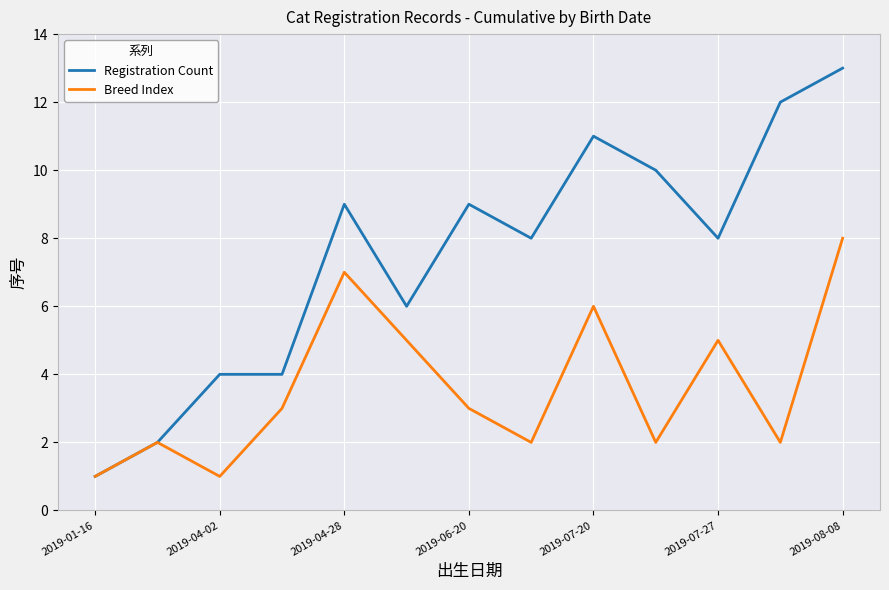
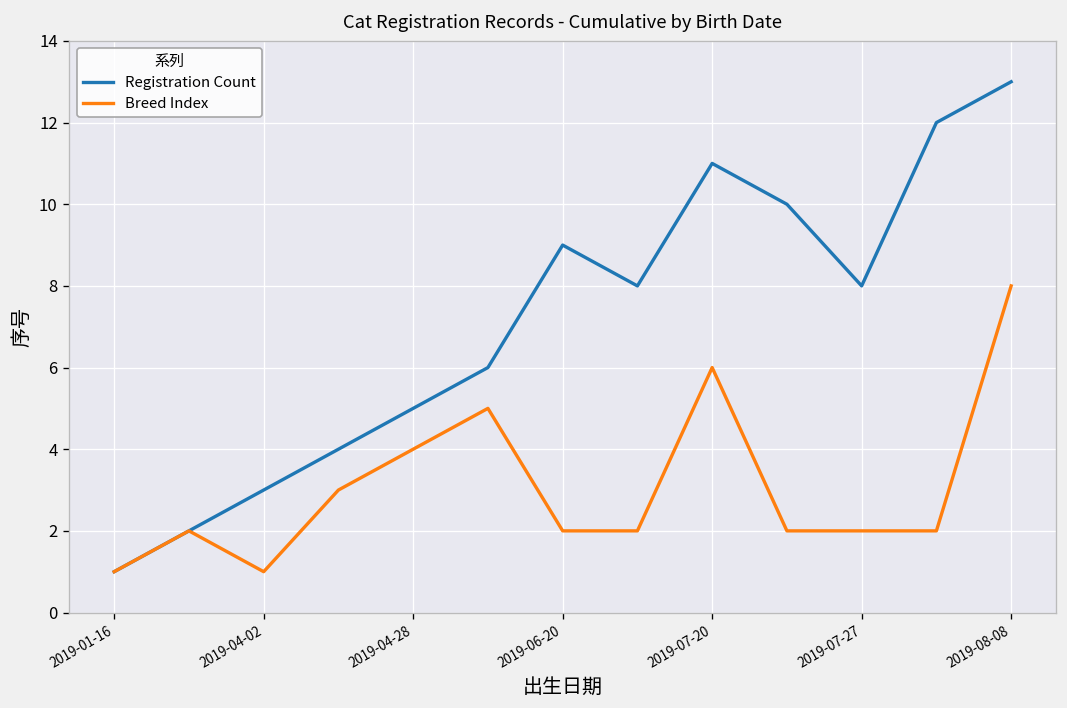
  {
    "Registration Count": {
-     "2019-04-02": 4,
-     "2019-04-28": 9,
+     "2019-04-02": 3,
+     "2019-04-28": 5,
      "2019-06-20": 9,
      "2019-07-20": 11,
      "2019-07-27": 8,
      "2019-08-08": 13
    },
    "Breed Index": {
      "2019-04-02": 1,
-     "2019-04-28": 7,
-     "2019-06-20": 3,
+     "2019-04-28": 4,
+     "2019-06-20": 2,
      "2019-07-20": 6,
-     "2019-07-27": 5,
+     "2019-07-27": 2,
      "2019-08-08": 8
    }
  }
